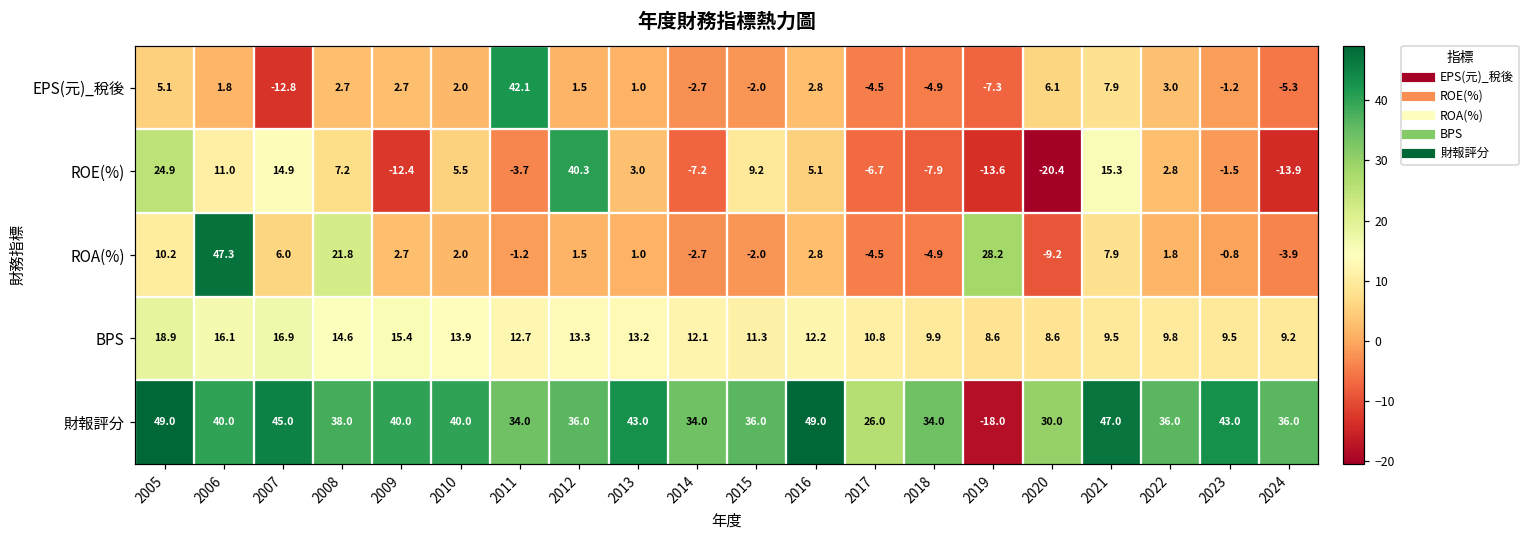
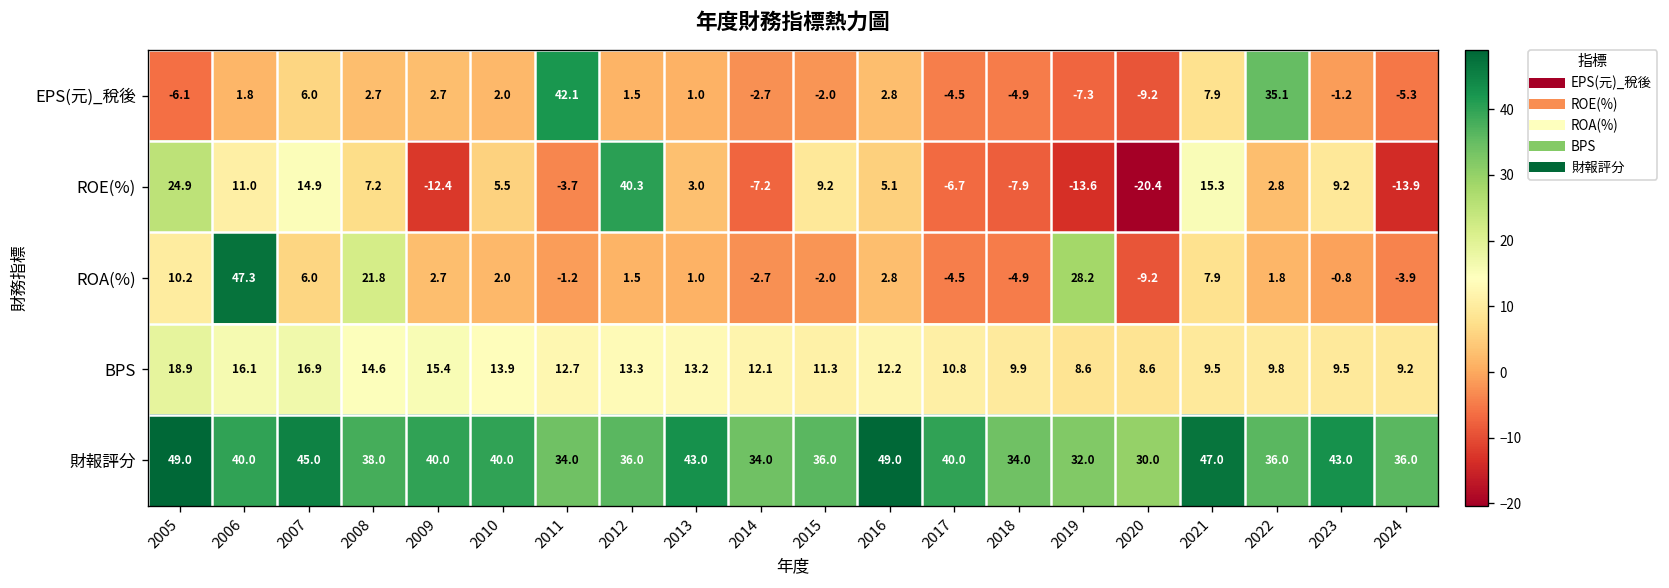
  {
    "EPS(元)_稅後": {
-     "2005": 5.1,
+     "2005": -6.1,
      "2006": 1.8,
-     "2007": -12.8,
+     "2007": 6.0,
      "2008": 2.7,
      "2009": 2.7,
      "2010": 2.0,
      "2011": 42.1,
      "2012": 1.5,
      "2013": 1.0,
      "2014": -2.7,
      "2015": -2.0,
      "2016": 2.8,
      "2017": -4.5,
      "2018": -4.9,
      "2019": -7.3,
-     "2020": 6.1,
+     "2020": -9.2,
      "2021": 7.9,
-     "2022": 3.0,
+     "2022": 35.1,
      "2023": -1.2,
      "2024": -5.3
    },
    "ROE(%)": {
      "2005": 24.9,
      "2006": 11.0,
      "2007": 14.9,
      "2008": 7.2,
      "2009": -12.4,
      "2010": 5.5,
      "2011": -3.7,
      "2012": 40.3,
      "2013": 3.0,
      "2014": -7.2,
      "2015": 9.2,
      "2016": 5.1,
      "2017": -6.7,
      "2018": -7.9,
      "2019": -13.6,
      "2020": -20.4,
      "2021": 15.3,
      "2022": 2.8,
-     "2023": -1.5,
+     "2023": 9.2,
      "2024": -13.9
    },
    "ROA(%)": {
      "2005": 10.2,
      "2006": 47.3,
      "2007": 6.0,
      "2008": 21.8,
      "2009": 2.7,
      "2010": 2.0,
      "2011": -1.2,
      "2012": 1.5,
      "2013": 1.0,
      "2014": -2.7,
      "2015": -2.0,
      "2016": 2.8,
      "2017": -4.5,
      "2018": -4.9,
      "2019": 28.2,
      "2020": -9.2,
      "2021": 7.9,
      "2022": 1.8,
      "2023": -0.8,
      "2024": -3.9
    },
    "BPS": {
      "2005": 18.9,
      "2006": 16.1,
      "2007": 16.9,
      "2008": 14.6,
      "2009": 15.4,
      "2010": 13.9,
      "2011": 12.7,
      "2012": 13.3,
      "2013": 13.2,
      "2014": 12.1,
      "2015": 11.3,
      "2016": 12.2,
      "2017": 10.8,
      "2018": 9.9,
      "2019": 8.6,
      "2020": 8.6,
      "2021": 9.5,
      "2022": 9.8,
      "2023": 9.5,
      "2024": 9.2
    },
    "財報評分": {
      "2005": 49.0,
      "2006": 40.0,
      "2007": 45.0,
      "2008": 38.0,
      "2009": 40.0,
      "2010": 40.0,
      "2011": 34.0,
      "2012": 36.0,
      "2013": 43.0,
      "2014": 34.0,
      "2015": 36.0,
      "2016": 49.0,
-     "2017": 26.0,
+     "2017": 40.0,
      "2018": 34.0,
-     "2019": -18.0,
+     "2019": 32.0,
      "2020": 30.0,
      "2021": 47.0,
      "2022": 36.0,
      "2023": 43.0,
      "2024": 36.0
    }
  }
